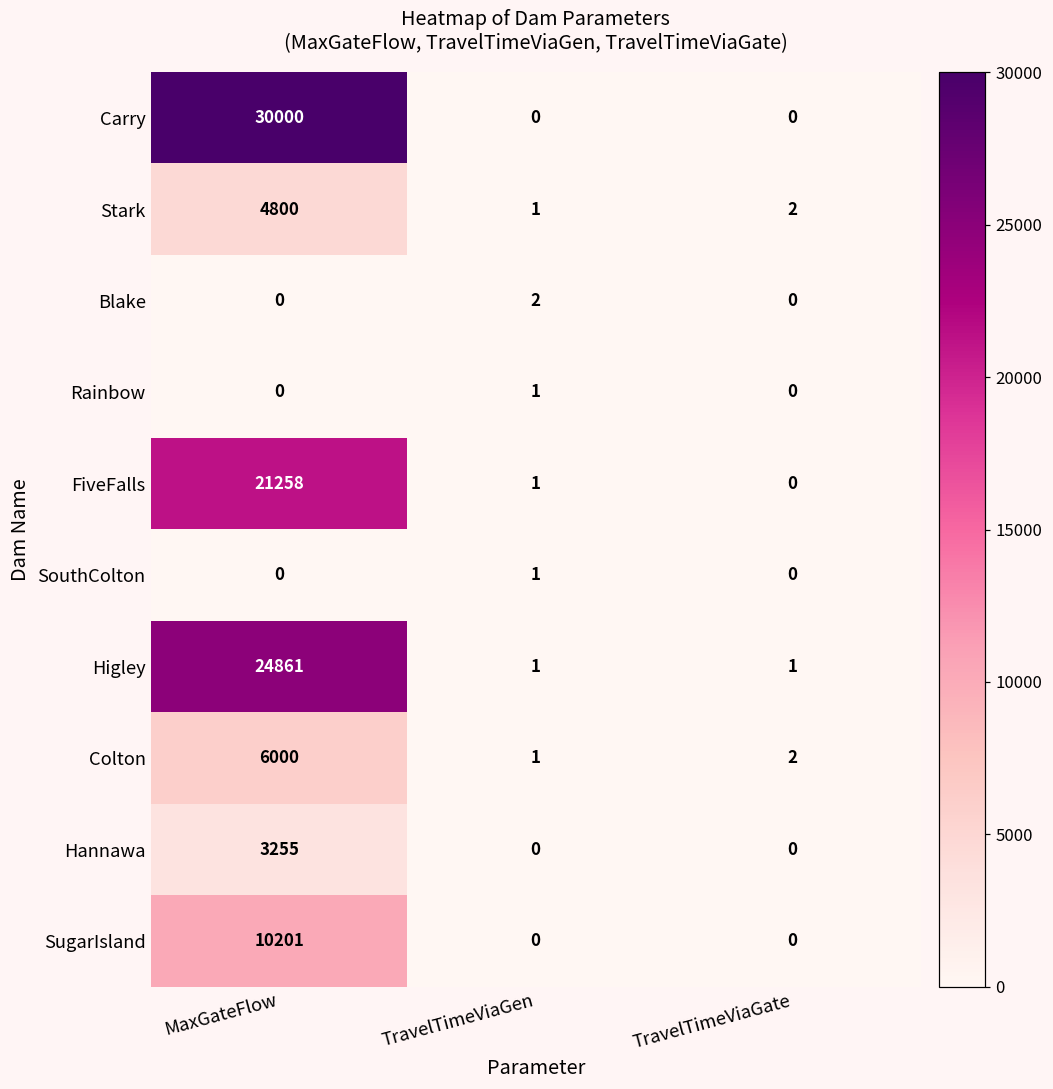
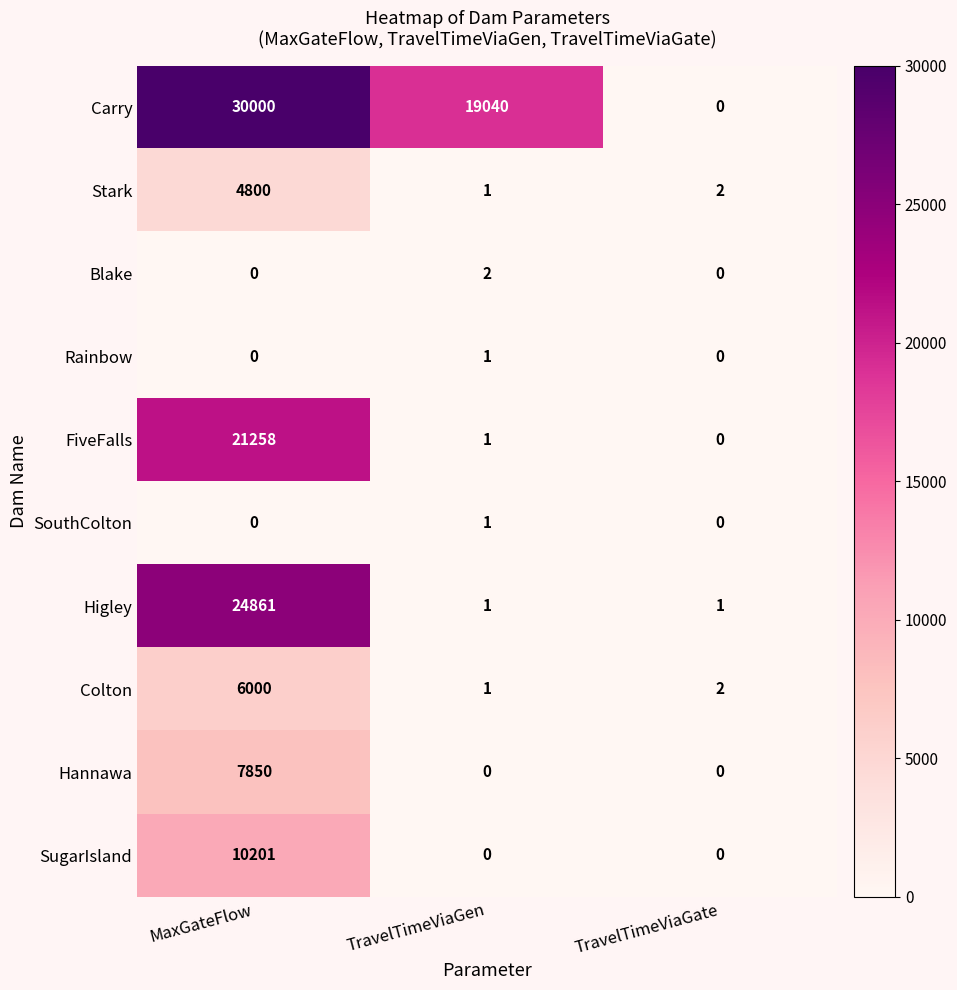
  {
    "Carry": {
      "MaxGateFlow": 30000,
-     "TravelTimeViaGen": 0,
+     "TravelTimeViaGen": 19040,
      "TravelTimeViaGate": 0
    },
    "Stark": {
      "MaxGateFlow": 4800,
      "TravelTimeViaGen": 1,
      "TravelTimeViaGate": 2
    },
    "Blake": {
      "MaxGateFlow": 0,
      "TravelTimeViaGen": 2,
      "TravelTimeViaGate": 0
    },
    "Rainbow": {
      "MaxGateFlow": 0,
      "TravelTimeViaGen": 1,
      "TravelTimeViaGate": 0
    },
    "FiveFalls": {
      "MaxGateFlow": 21258,
      "TravelTimeViaGen": 1,
      "TravelTimeViaGate": 0
    },
    "SouthColton": {
      "MaxGateFlow": 0,
      "TravelTimeViaGen": 1,
      "TravelTimeViaGate": 0
    },
    "Higley": {
      "MaxGateFlow": 24861,
      "TravelTimeViaGen": 1,
      "TravelTimeViaGate": 1
    },
    "Colton": {
      "MaxGateFlow": 6000,
      "TravelTimeViaGen": 1,
      "TravelTimeViaGate": 2
    },
    "Hannawa": {
-     "MaxGateFlow": 3255,
+     "MaxGateFlow": 7850,
      "TravelTimeViaGen": 0,
      "TravelTimeViaGate": 0
    },
    "SugarIsland": {
      "MaxGateFlow": 10201,
      "TravelTimeViaGen": 0,
      "TravelTimeViaGate": 0
    }
  }
